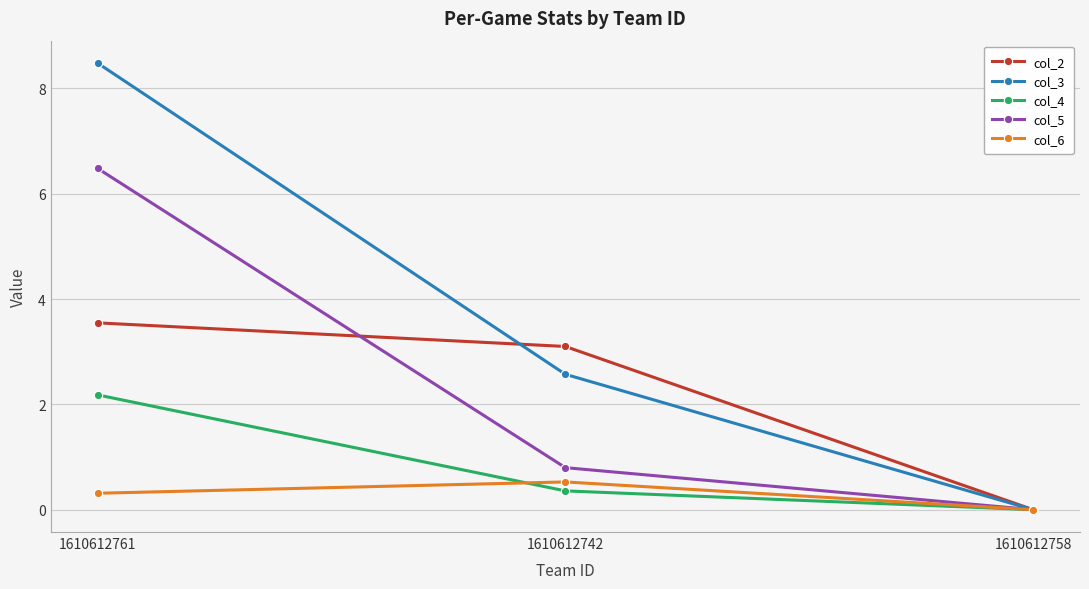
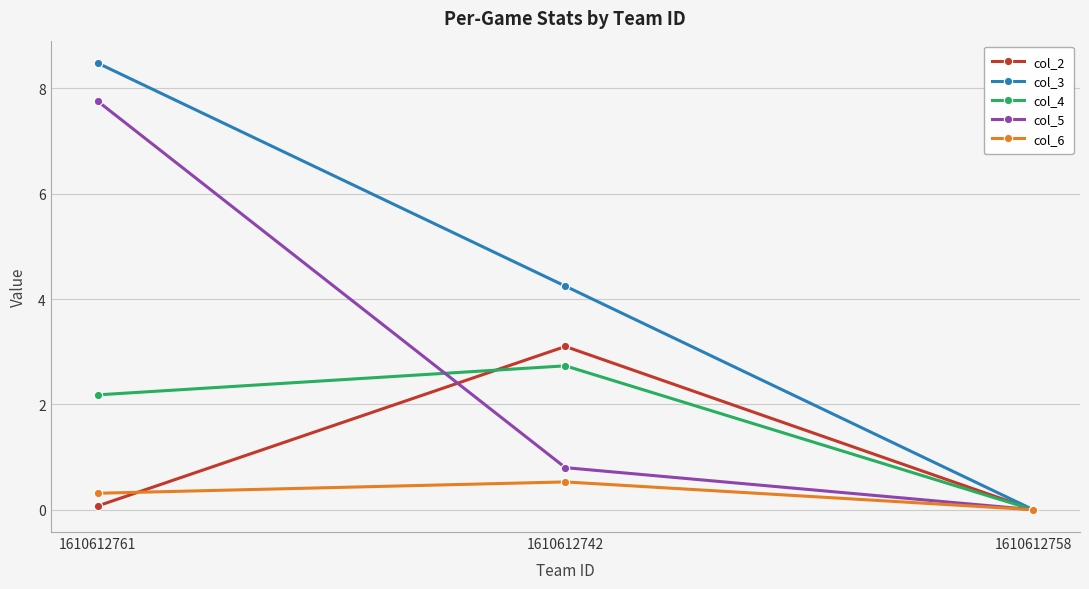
  {
    "col_2": {
-     "1610612761": 3.5,
+     "1610612761": 0.1,
      "1610612742": 3.1
    },
    "col_3": {
      "1610612761": 8.5,
-     "1610612742": 2.6
+     "1610612742": 4.2
    },
    "col_4": {
      "1610612761": 2.2,
-     "1610612742": 0.4
+     "1610612742": 2.7
    },
    "col_5": {
-     "1610612761": 6.5,
+     "1610612761": 7.8,
      "1610612742": 0.8
    },
    "col_6": {
      "1610612761": 0.3,
      "1610612742": 0.5
    }
  }
